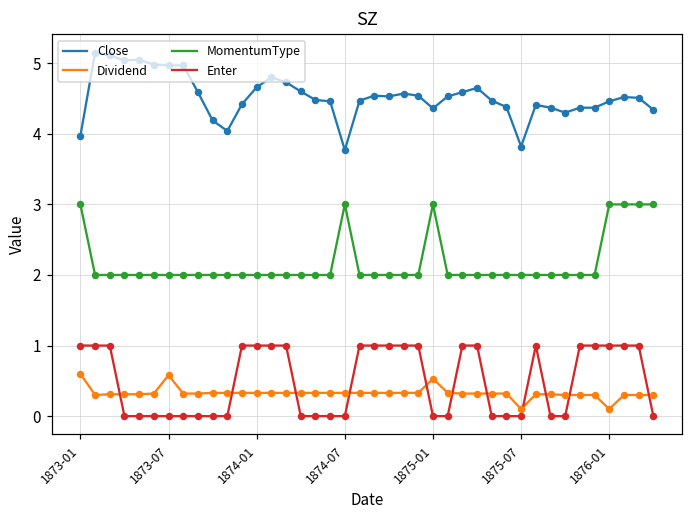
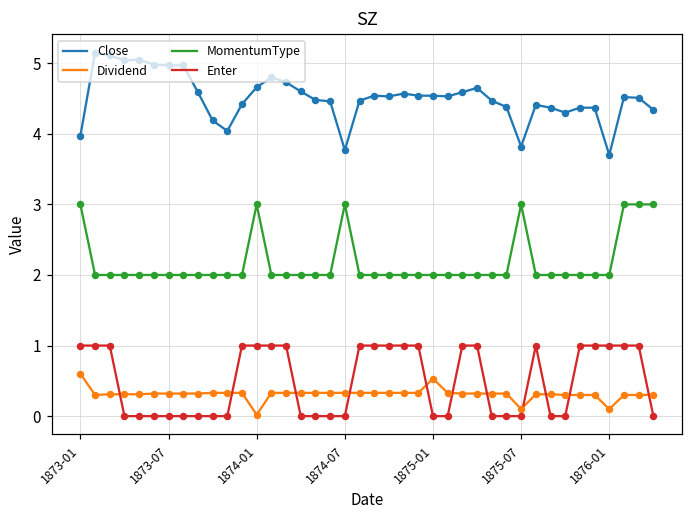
  {
    "Close": {
      "1873-01": 4.0,
      "1874-01": 4.7,
      "1874-07": 3.8,
-     "1875-01": 4.4,
+     "1875-01": 4.5,
      "1875-07": 3.8,
-     "1876-01": 4.5
+     "1876-01": 3.7
    },
    "Dividend": {
      "1873-01": 0.6,
-     "1873-07": 0.6,
-     "1874-01": 0.3,
+     "1873-07": 0.3,
+     "1874-01": 0.0,
      "1874-07": 0.3,
      "1875-01": 0.5,
      "1875-07": 0.1,
      "1876-01": 0.1
    },
    "MomentumType": {
      "1873-01": 3,
      "1873-07": 2,
-     "1874-01": 2,
+     "1874-01": 3,
      "1874-07": 3,
-     "1875-01": 3,
-     "1875-07": 2,
-     "1876-01": 3
+     "1875-01": 2,
+     "1875-07": 3,
+     "1876-01": 2
    },
    "Enter": {
      "1873-01": 1.0,
      "1873-07": 0.0,
      "1874-01": 1.0,
      "1874-07": 0.0,
      "1875-01": 0.0,
      "1875-07": 0.0,
      "1876-01": 1.0
    }
  }
